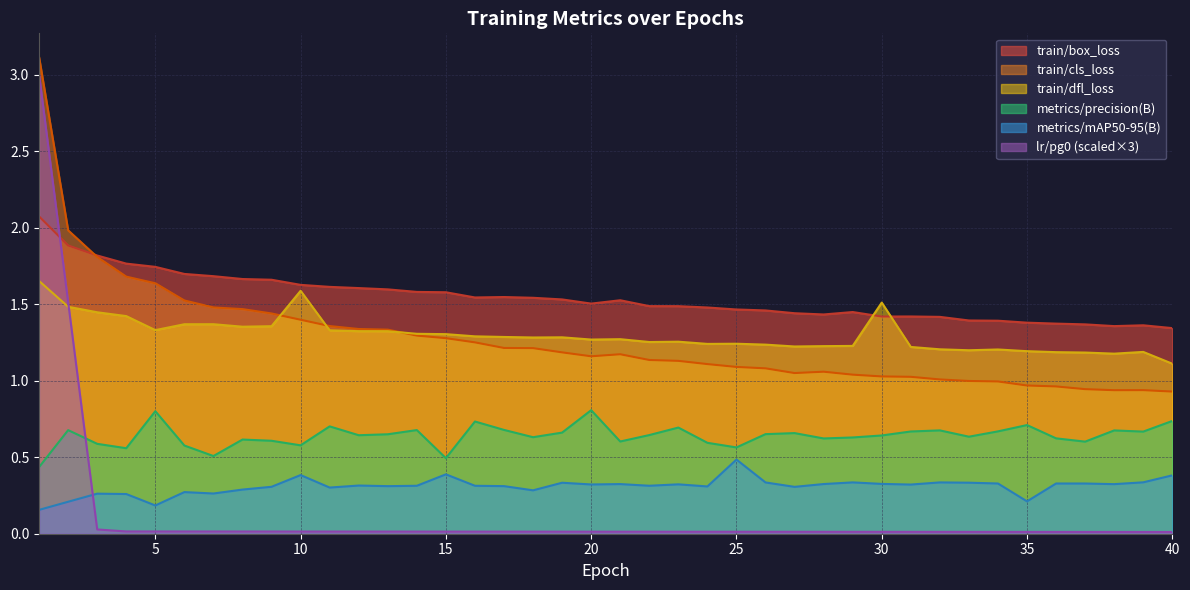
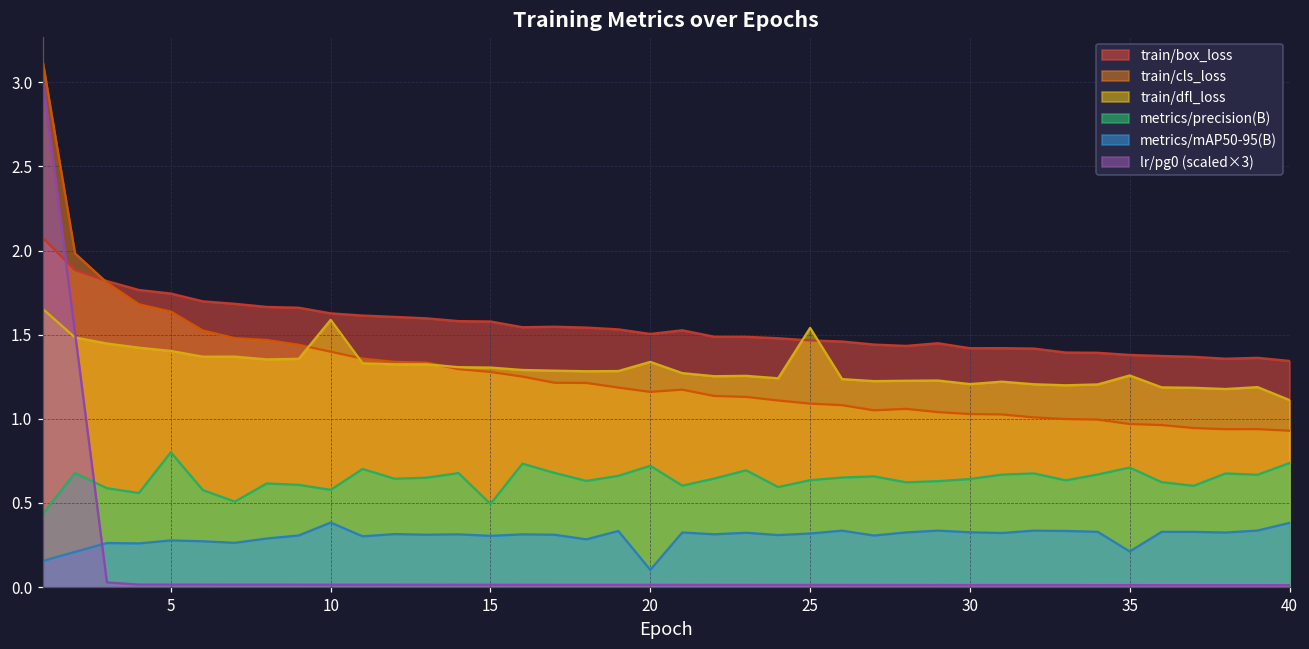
  {
    "train/dfl_loss": {
-     "5": 1.33,
+     "5": 1.40,
      "10": 1.59,
      "15": 1.30,
-     "20": 1.27,
-     "25": 1.24,
-     "30": 1.51,
-     "35": 1.19,
+     "20": 1.34,
+     "25": 1.54,
+     "30": 1.21,
+     "35": 1.26,
      "40": 1.11
    },
    "metrics/precision(B)": {
      "5": 0.80,
      "10": 0.58,
      "15": 0.49,
-     "20": 0.81,
-     "25": 0.56,
+     "20": 0.72,
+     "25": 0.64,
      "30": 0.64,
      "35": 0.71,
      "40": 0.74
    },
    "metrics/mAP50-95(B)": {
-     "5": 0.18,
+     "5": 0.28,
      "10": 0.38,
-     "15": 0.39,
-     "20": 0.32,
-     "25": 0.48,
+     "15": 0.30,
+     "20": 0.10,
+     "25": 0.32,
      "30": 0.33,
      "35": 0.21,
      "40": 0.38
    },
    "lr/pg0 (scaled×3)": {
      "5": 0.01,
      "10": 0.01,
      "15": 0.01,
      "20": 0.01,
      "25": 0.01,
      "30": 0.01,
      "35": 0.01,
      "40": 0.01
    }
  }
